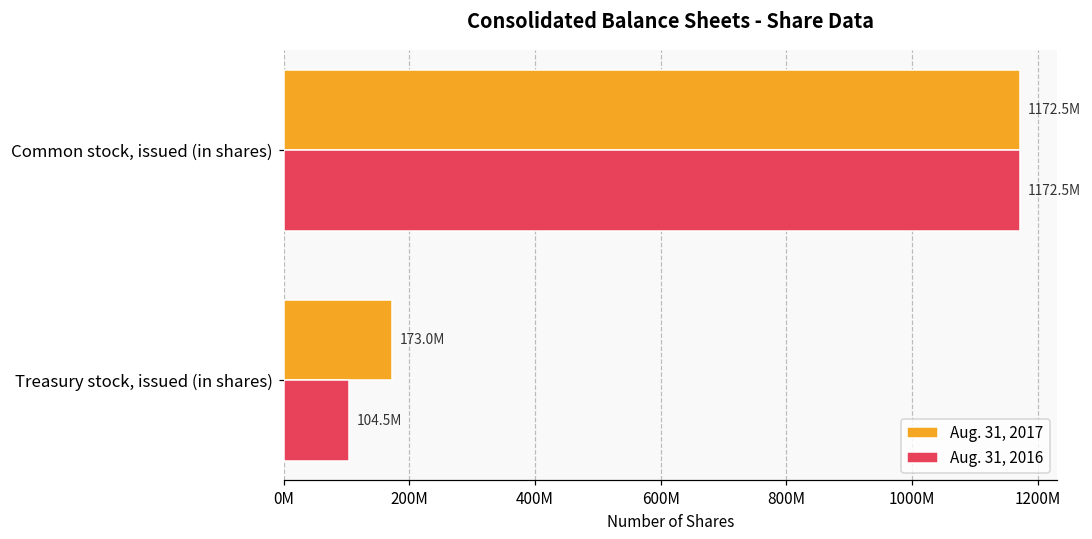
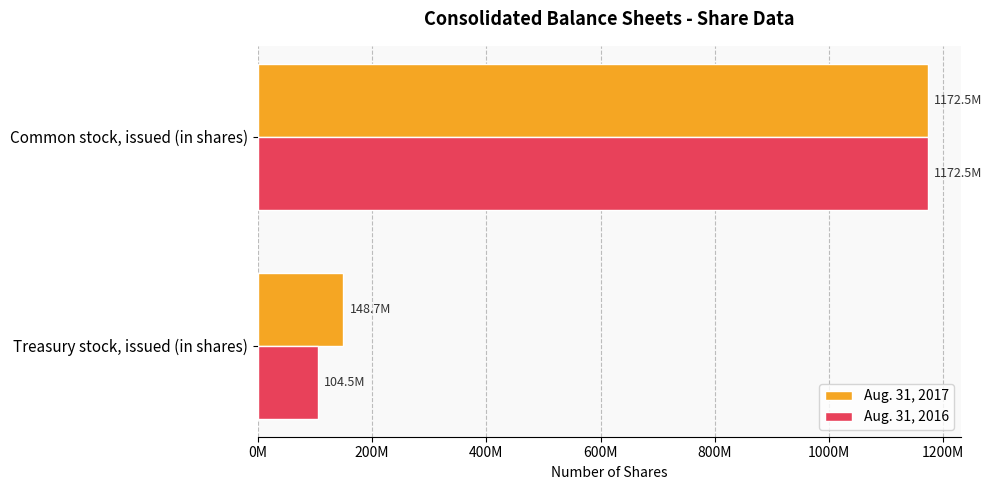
  {
    "Aug. 31, 2017": {
      "Common stock, issued (in shares)": "1172.5M",
-     "Treasury stock, issued (in shares)": "173.0M"
+     "Treasury stock, issued (in shares)": "148.7M"
    },
    "Aug. 31, 2016": {
      "Common stock, issued (in shares)": "1172.5M",
      "Treasury stock, issued (in shares)": "104.5M"
    }
  }
